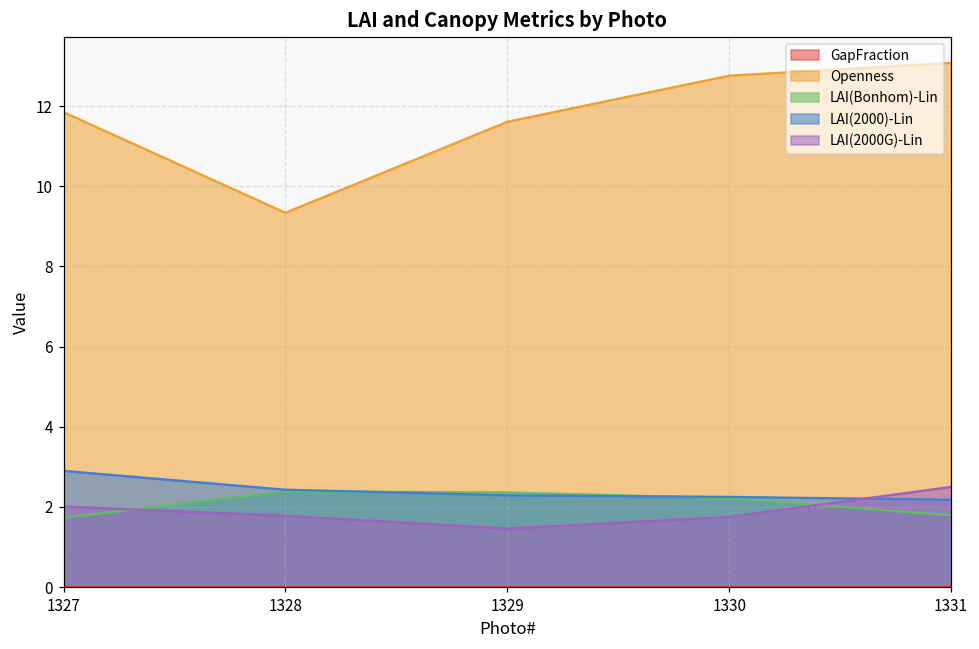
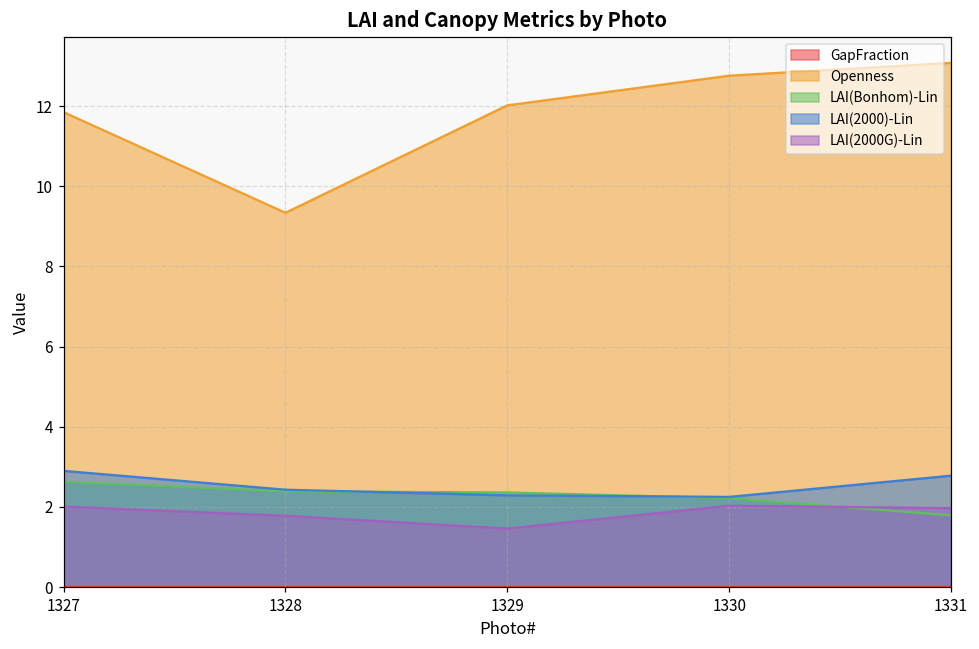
  {
    "GapFraction": {
      "1327": 0.0,
      "1328": 0.0,
      "1329": 0.0,
      "1330": 0.0,
      "1331": 0.0
    },
    "Openness": {
      "1327": 11.9,
      "1328": 9.3,
-     "1329": 11.6,
+     "1329": 12.0,
      "1330": 12.8,
      "1331": 13.1
    },
    "LAI(Bonhom)-Lin": {
-     "1327": 1.7,
+     "1327": 2.6,
      "1329": 2.4,
      "1331": 1.8
    },
    "LAI(2000)-Lin": {
      "1327": 2.9,
      "1329": 2.3,
-     "1331": 2.2
+     "1331": 2.8
    },
    "LAI(2000G)-Lin": {
      "1327": 2.0,
      "1328": 1.8,
      "1329": 1.5,
-     "1330": 1.8,
-     "1331": 2.5
+     "1330": 2.0,
+     "1331": 2.0
    }
  }
